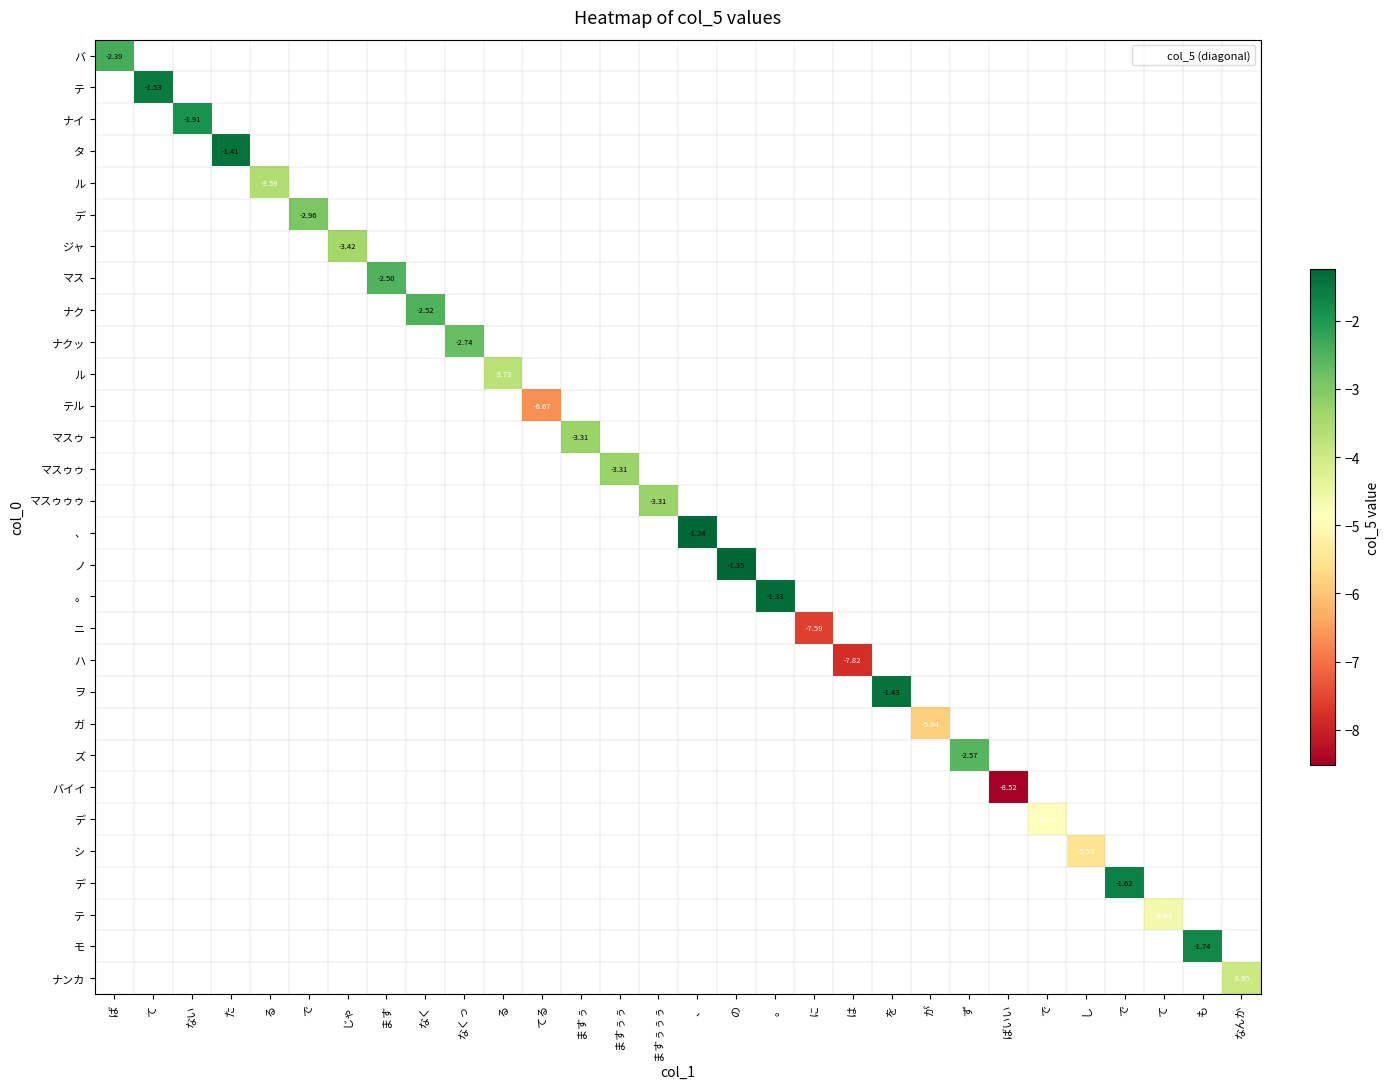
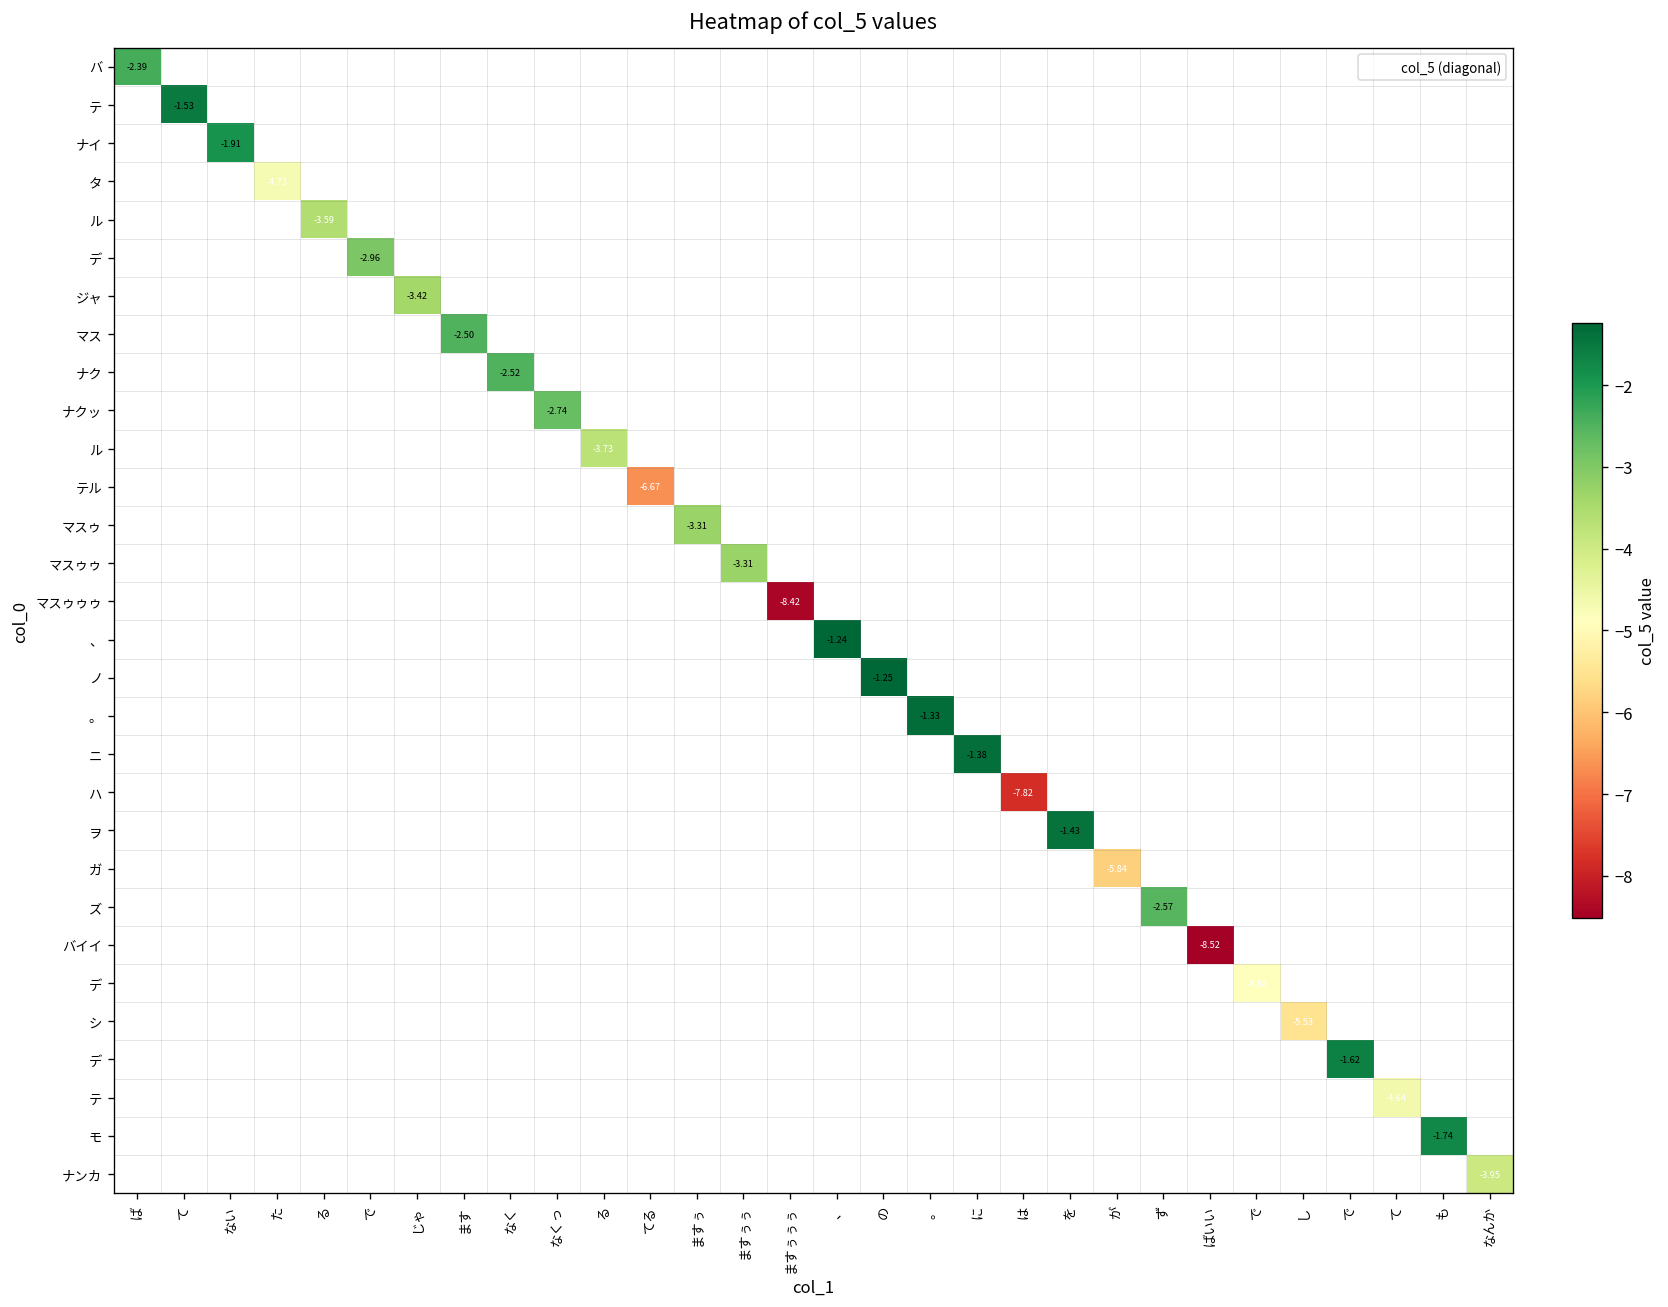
  {
    "バ": {
      "ば": -2.39
    },
    "ナイ": {
      "ない": -1.91
    },
    "タ": {
-     "た": -1.41
+     "た": -4.73
    },
    "ジャ": {
      "じゃ": -3.42
    },
    "マス": {
      "ます": -2.50
    },
    "ナク": {
      "なく": -2.52
    },
    "ナクッ": {
      "なくっ": -2.74
    },
    "テル": {
      "てる": -6.67
    },
    "マスゥ": {
      "ますぅ": -3.31
    },
    "マスゥゥ": {
      "ますぅぅ": -3.31
    },
    "マスゥゥゥ": {
-     "ますぅぅぅ": -3.31
+     "ますぅぅぅ": -8.42
    },
    "、": {
      "、": -1.24
    },
    "ノ": {
      "の": -1.25
    },
    "。": {
      "。": -1.33
    },
    "ニ": {
-     "に": -7.59
+     "に": -1.38
    },
    "ハ": {
      "は": -7.82
    },
    "ヲ": {
      "を": -1.43
    },
    "ガ": {
      "が": -5.84
    },
    "ズ": {
      "ず": -2.57
    },
    "バイイ": {
      "ばいい": -8.52
    },
    "シ": {
      "し": -5.53
    },
    "モ": {
      "も": -1.74
    },
    "ナンカ": {
      "なんか": -3.95
    }
  }
